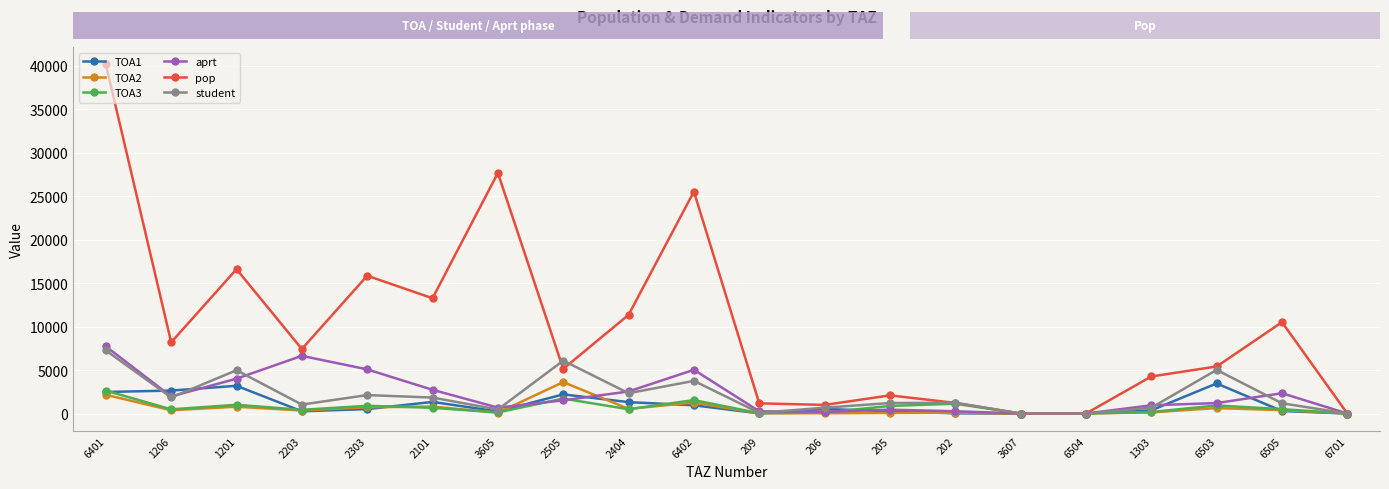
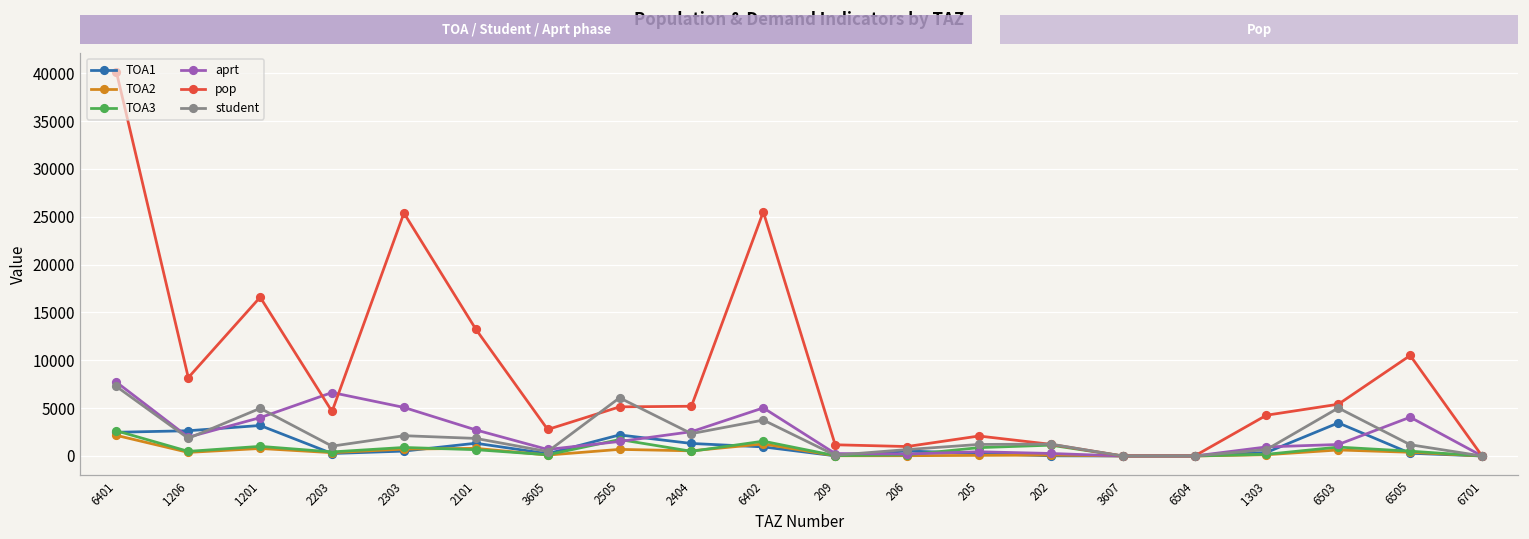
  {
    "TOA1": {
      "1206": 3000,
      "1201": 3000,
      "2101": 1000,
      "2505": 2000,
      "2404": 1000,
      "6402": 1000,
      "6503": 3000
    },
    "TOA2": {
      "6401": 2000,
-     "2505": 4000,
+     "2505": 1000,
      "6503": 1000
    },
    "TOA3": {
      "205": 1000
    },
    "aprt": {
      "6401": 8000,
      "1201": 4000,
      "2203": 7000,
      "2303": 5000,
      "2101": 3000,
      "6402": 5000,
-     "6505": 2000
+     "6505": 4000
    },
    "pop": {
      "1206": 8000,
      "1201": 17000,
-     "2203": 7000,
-     "2303": 16000,
+     "2203": 5000,
+     "2303": 25000,
      "2101": 13000,
-     "3605": 28000,
+     "3605": 3000,
      "2505": 5000,
-     "2404": 11000,
+     "2404": 5000,
      "6402": 26000,
      "209": 1000,
      "206": 1000,
      "205": 2000,
      "1303": 4000,
      "6503": 5000,
      "6505": 11000
    },
    "student": {
      "6401": 7000,
      "1201": 5000,
      "2203": 1000,
      "2303": 2000,
      "2101": 2000,
      "2505": 6000,
      "6402": 4000,
      "205": 1000,
      "6503": 5000,
      "6505": 1000
    }
  }
